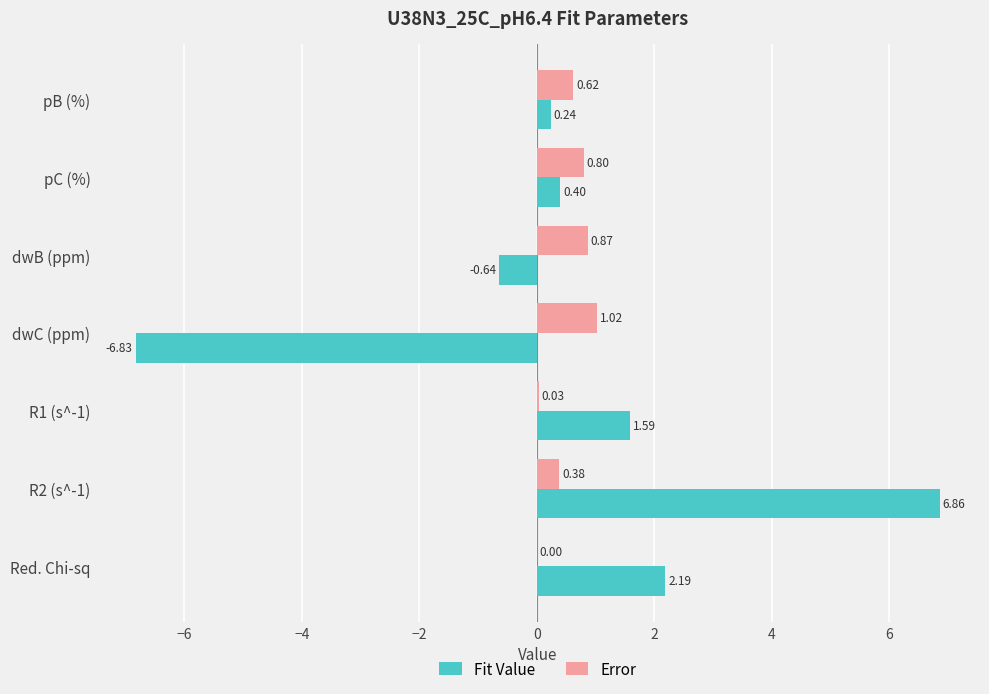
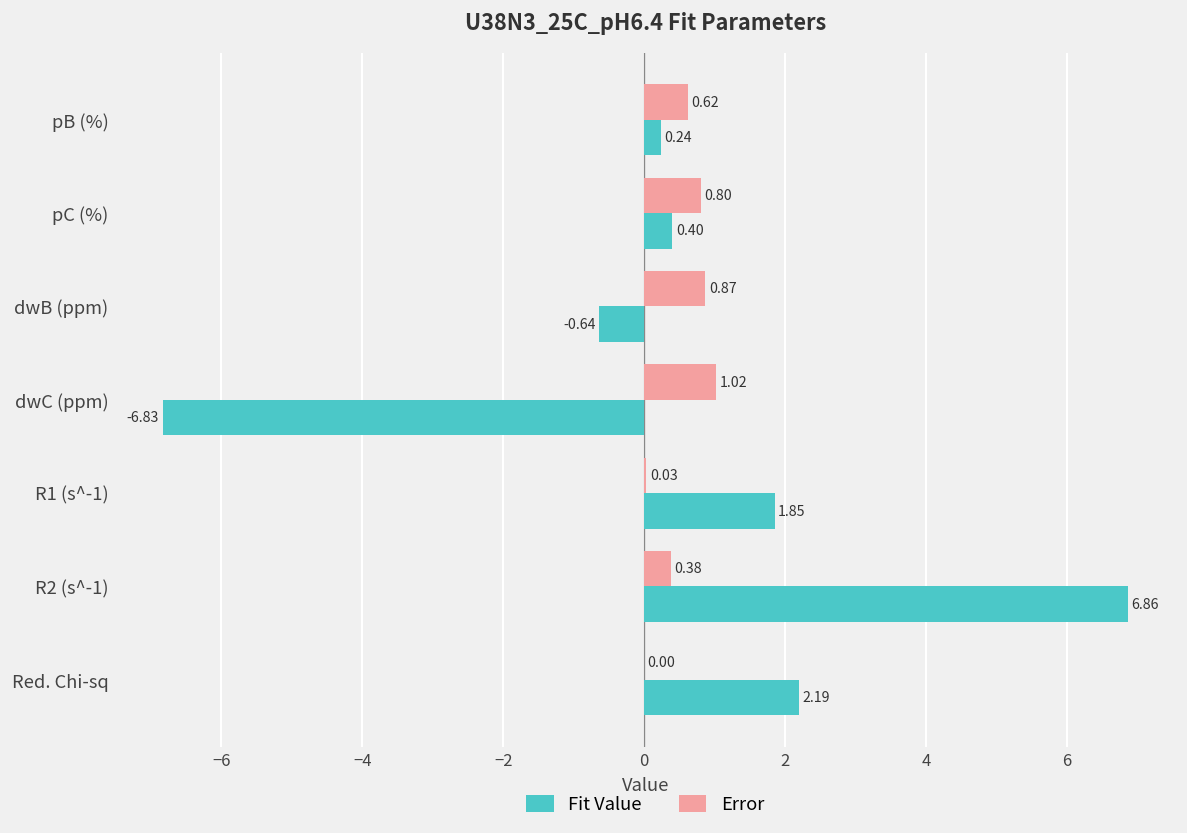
  {
    "Fit Value": {
      "pB (%)": 0.24,
      "pC (%)": 0.40,
      "dwB (ppm)": -0.64,
      "dwC (ppm)": -6.83,
-     "R1 (s^-1)": 1.59,
+     "R1 (s^-1)": 1.85,
      "R2 (s^-1)": 6.86,
      "Red. Chi-sq": 2.19
    },
    "Error": {
      "pB (%)": 0.62,
      "pC (%)": 0.80,
      "dwB (ppm)": 0.87,
      "dwC (ppm)": 1.02,
      "R1 (s^-1)": 0.03,
      "R2 (s^-1)": 0.38,
      "Red. Chi-sq": 0.00
    }
  }
